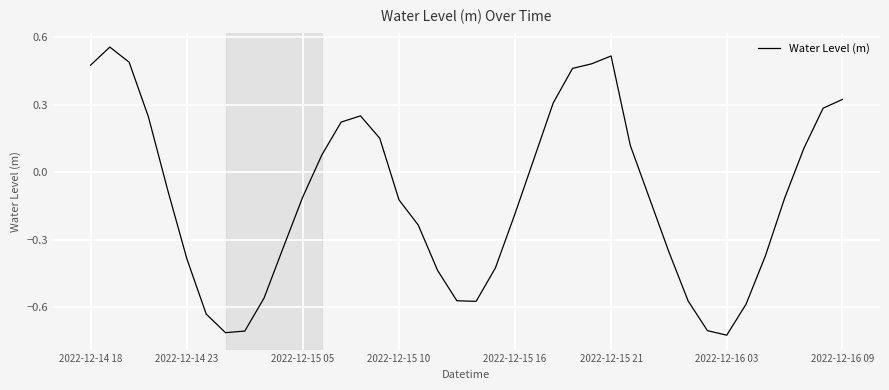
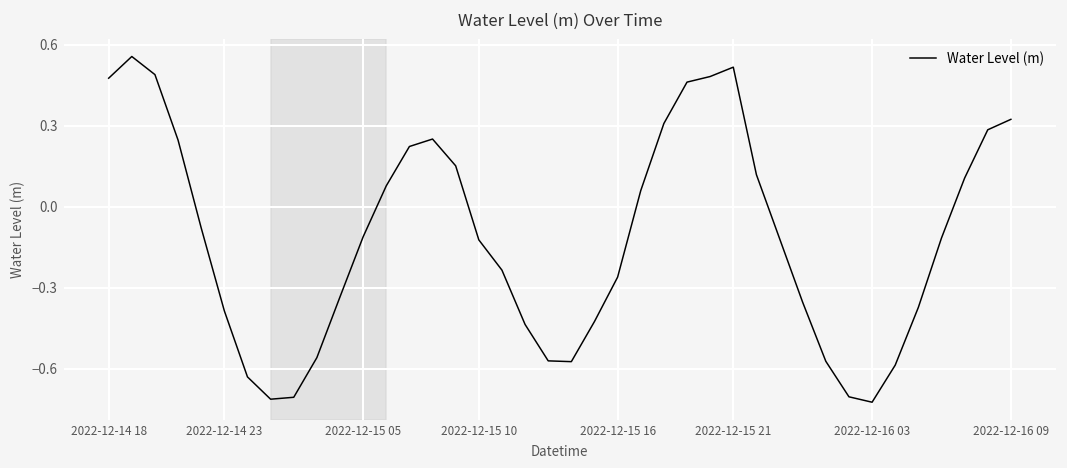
  {
    "2022-12-14 18": 0.48,
    "2022-12-14 23": -0.39,
    "2022-12-15 05": -0.11,
    "2022-12-15 10": -0.12,
-   "2022-12-15 16": -0.19,
+   "2022-12-15 16": -0.26,
    "2022-12-15 21": 0.52,
    "2022-12-16 03": -0.72,
    "2022-12-16 09": 0.32
  }
